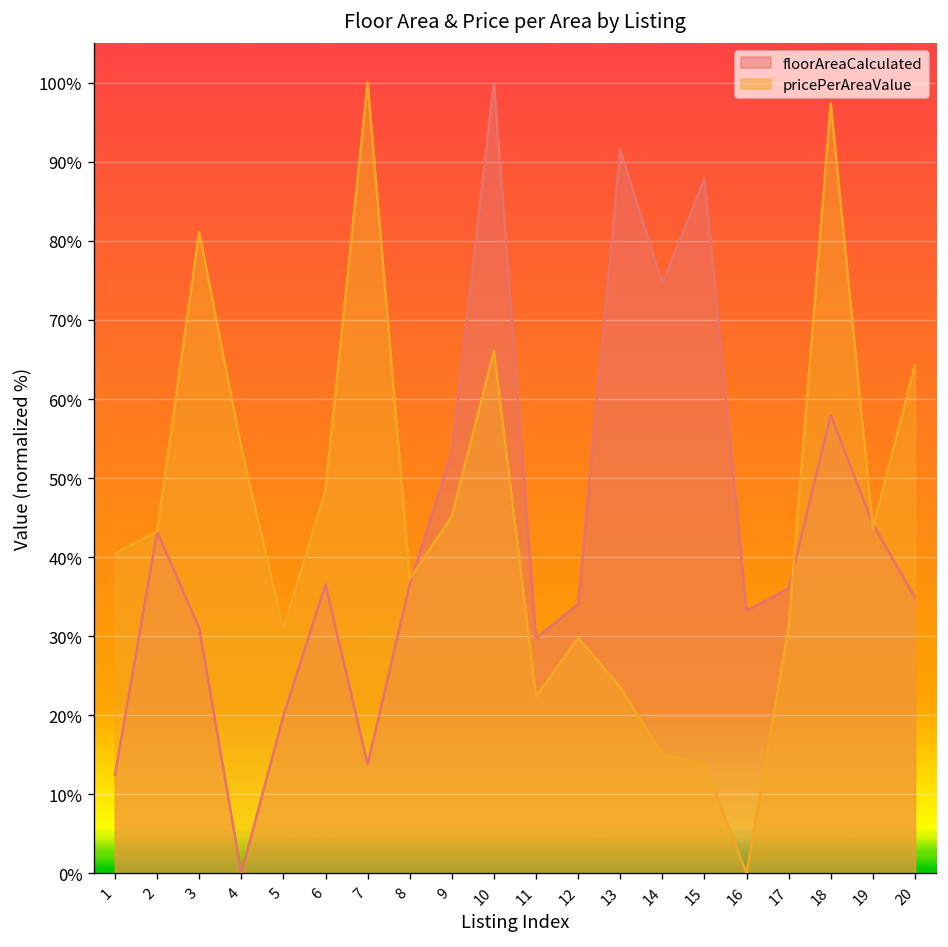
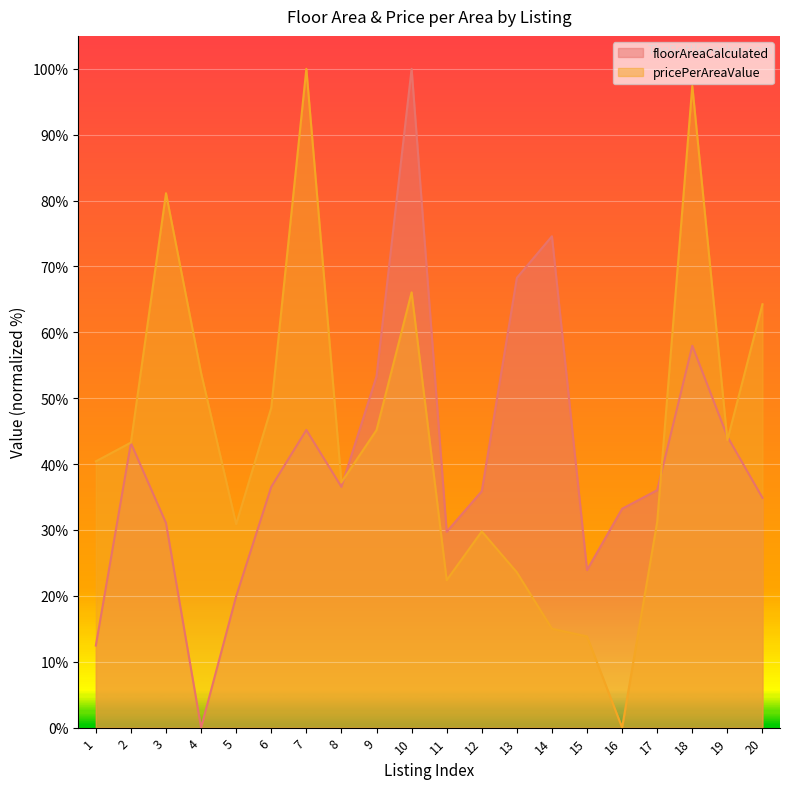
  {
    "floorAreaCalculated": {
      "1": "12%",
      "3": "31%",
      "4": "0%",
      "5": "20%",
      "6": "37%",
-     "7": "14%",
+     "7": "45%",
      "8": "37%",
      "9": "53%",
      "10": "100%",
      "11": "30%",
-     "12": "34%",
-     "13": "92%",
+     "12": "36%",
+     "13": "68%",
      "14": "75%",
-     "15": "88%",
+     "15": "24%",
      "16": "33%",
      "17": "36%",
      "18": "58%",
      "19": "44%",
      "20": "35%"
    },
    "pricePerAreaValue": {
      "1": "40%",
      "3": "81%",
      "4": "54%",
      "5": "31%",
      "6": "49%",
      "7": "100%",
      "8": "37%",
      "9": "45%",
      "10": "66%",
      "11": "22%",
      "12": "30%",
      "13": "24%",
      "14": "15%",
      "15": "14%",
      "16": "0%",
      "17": "31%",
      "18": "97%",
      "19": "44%",
      "20": "64%"
    }
  }
